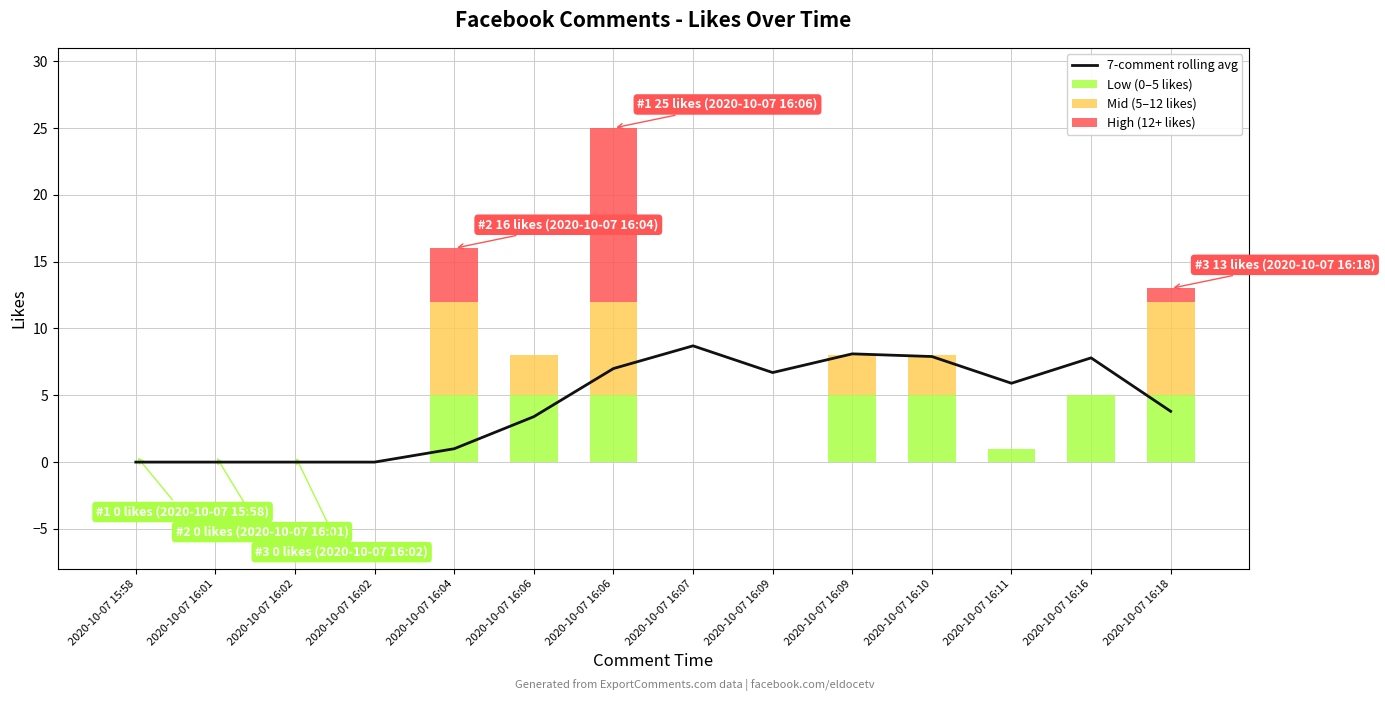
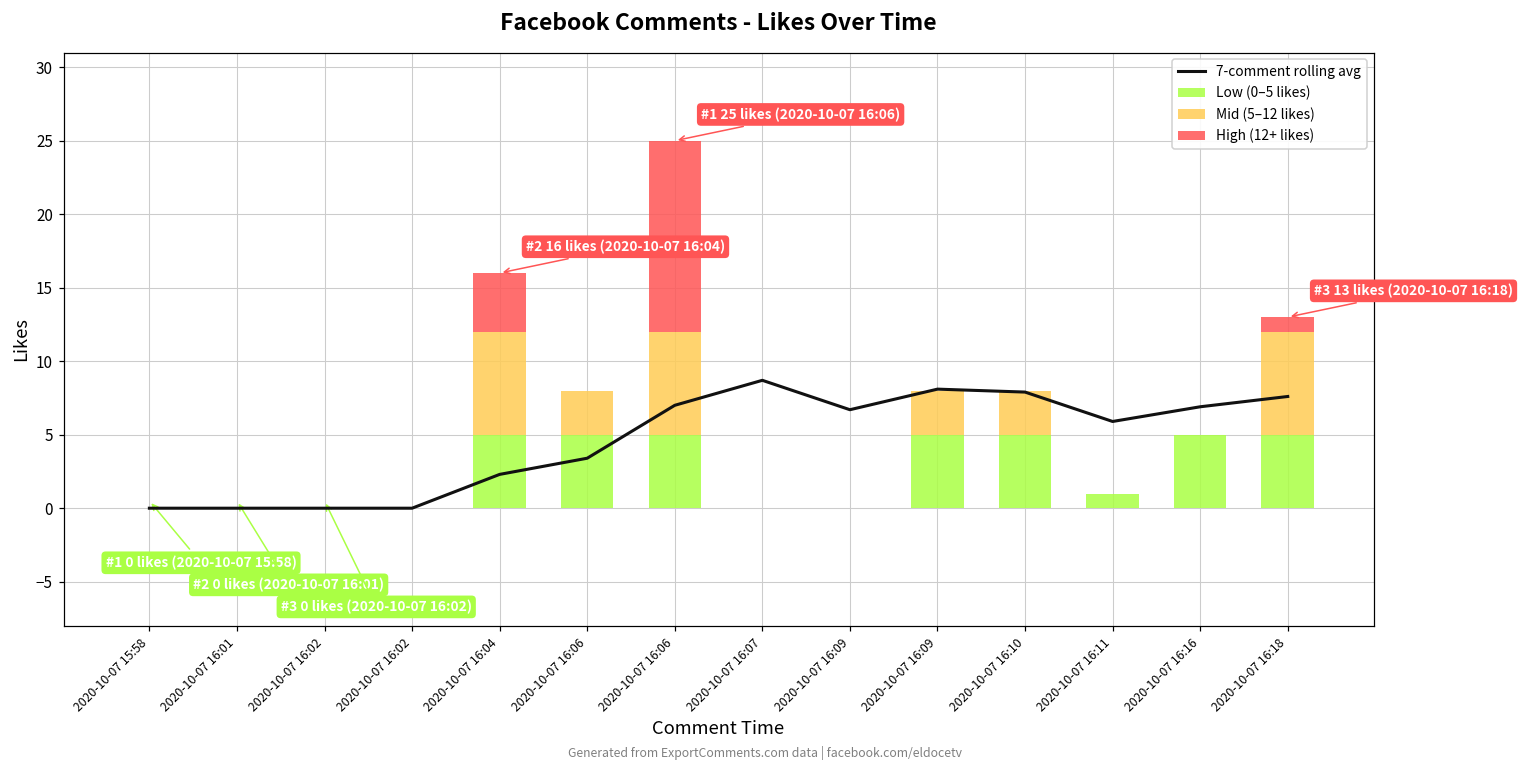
  {
    "7-comment rolling avg": {
      "2020-10-07 15:58": 0.0,
      "2020-10-07 16:01": 0.0,
-     "2020-10-07 16:04": 1.0,
+     "2020-10-07 16:04": 2.3,
      "2020-10-07 16:07": 8.7,
      "2020-10-07 16:10": 7.9,
      "2020-10-07 16:11": 5.9,
-     "2020-10-07 16:16": 7.8,
-     "2020-10-07 16:18": 3.8
+     "2020-10-07 16:16": 6.9,
+     "2020-10-07 16:18": 7.6
    },
    "Low (0–5 likes)": {
      "2020-10-07 15:58": 0.0,
      "2020-10-07 16:01": 0.0,
      "2020-10-07 16:04": 5.0,
      "2020-10-07 16:07": 0.0,
      "2020-10-07 16:10": 5.0,
      "2020-10-07 16:11": 1.0,
      "2020-10-07 16:16": 5.0,
      "2020-10-07 16:18": 5.0
    },
    "Mid (5–12 likes)": {
      "2020-10-07 15:58": 0.0,
      "2020-10-07 16:01": 0.0,
      "2020-10-07 16:04": 7.0,
      "2020-10-07 16:07": 0.0,
      "2020-10-07 16:10": 3.0,
      "2020-10-07 16:11": 0.0,
      "2020-10-07 16:16": 0.0,
      "2020-10-07 16:18": 7.0
    }
  }
